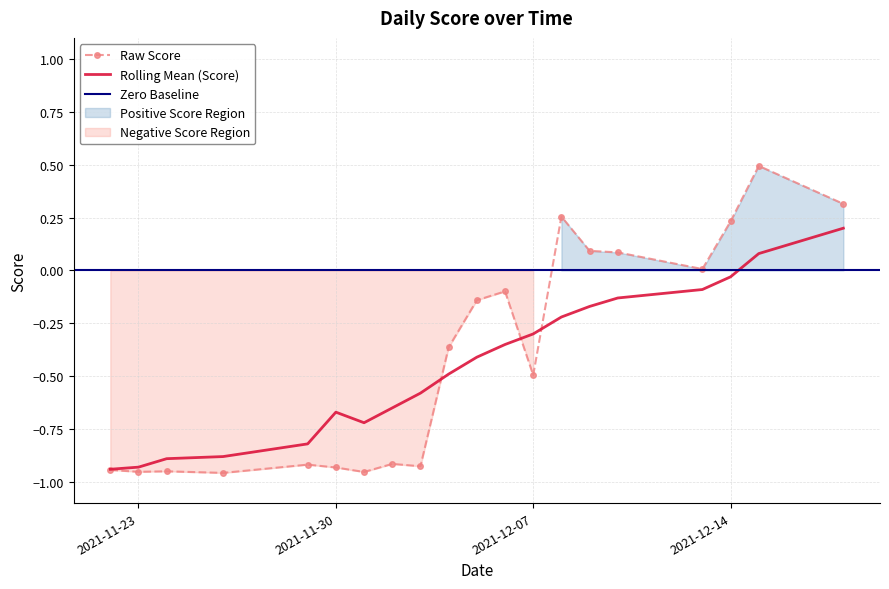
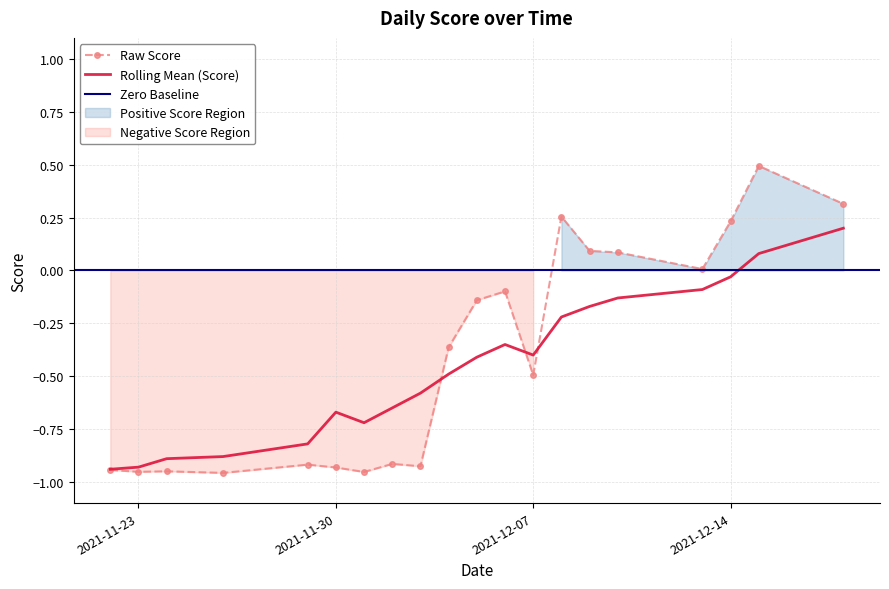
  {
    "Rolling Mean (Score)": {
      "2021-11-23": -0.93,
      "2021-11-30": -0.67,
-     "2021-12-07": -0.3,
+     "2021-12-07": -0.4,
      "2021-12-14": -0.03
    }
  }
